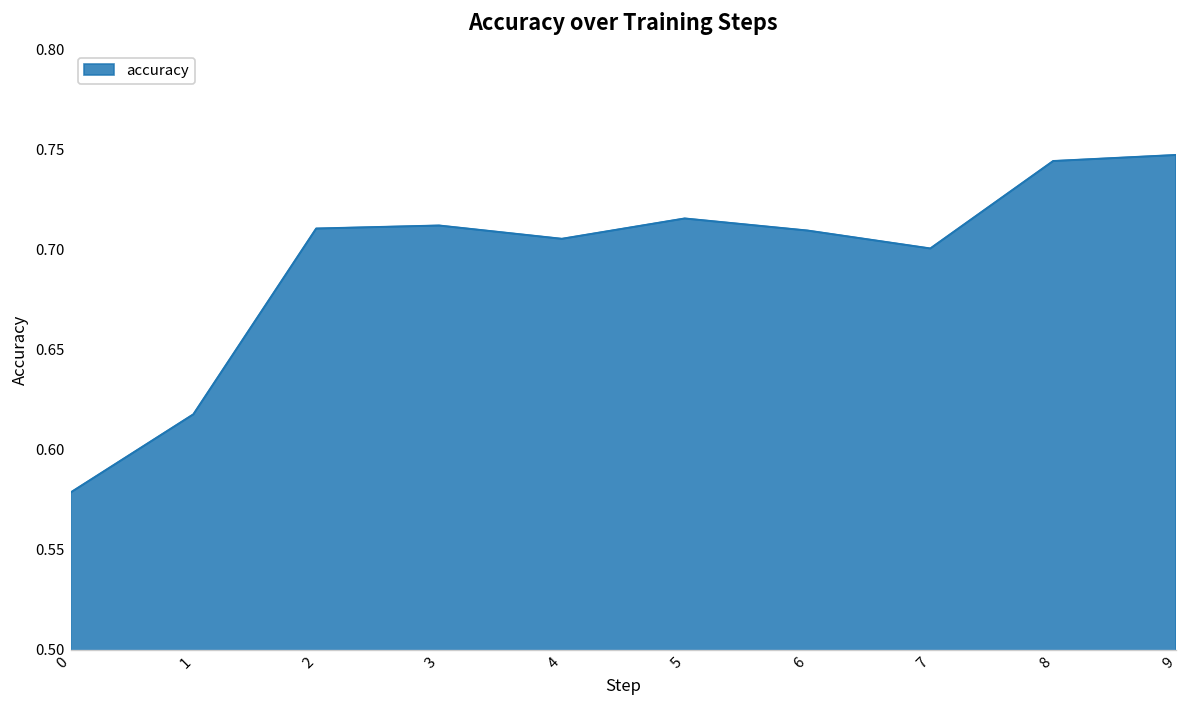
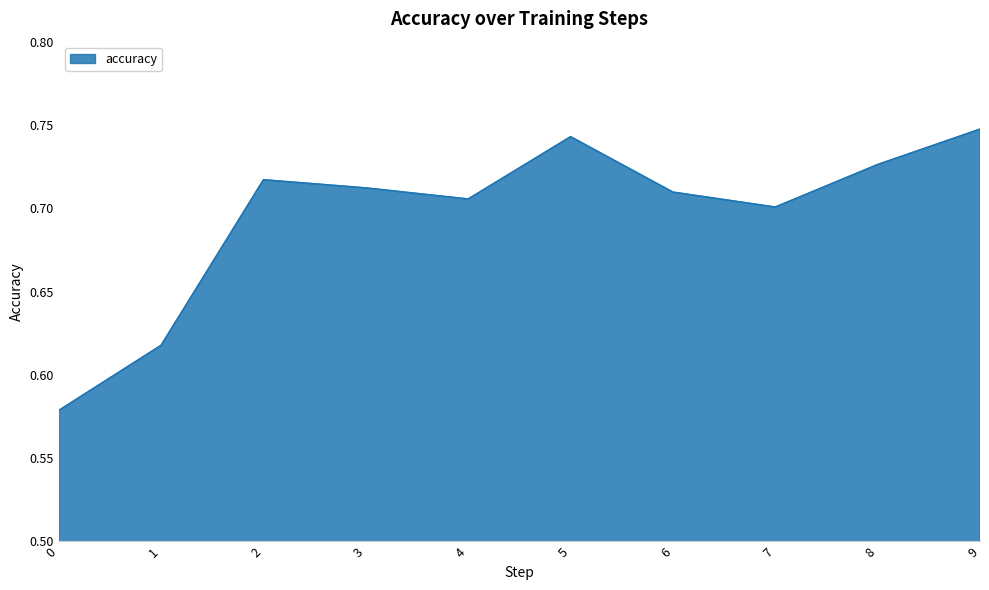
  {
    "0": 0.579,
    "1": 0.618,
-   "2": 0.711,
+   "2": 0.717,
    "3": 0.712,
    "4": 0.706,
-   "5": 0.716,
+   "5": 0.743,
    "6": 0.710,
    "7": 0.701,
-   "8": 0.744,
+   "8": 0.726,
    "9": 0.747
  }
